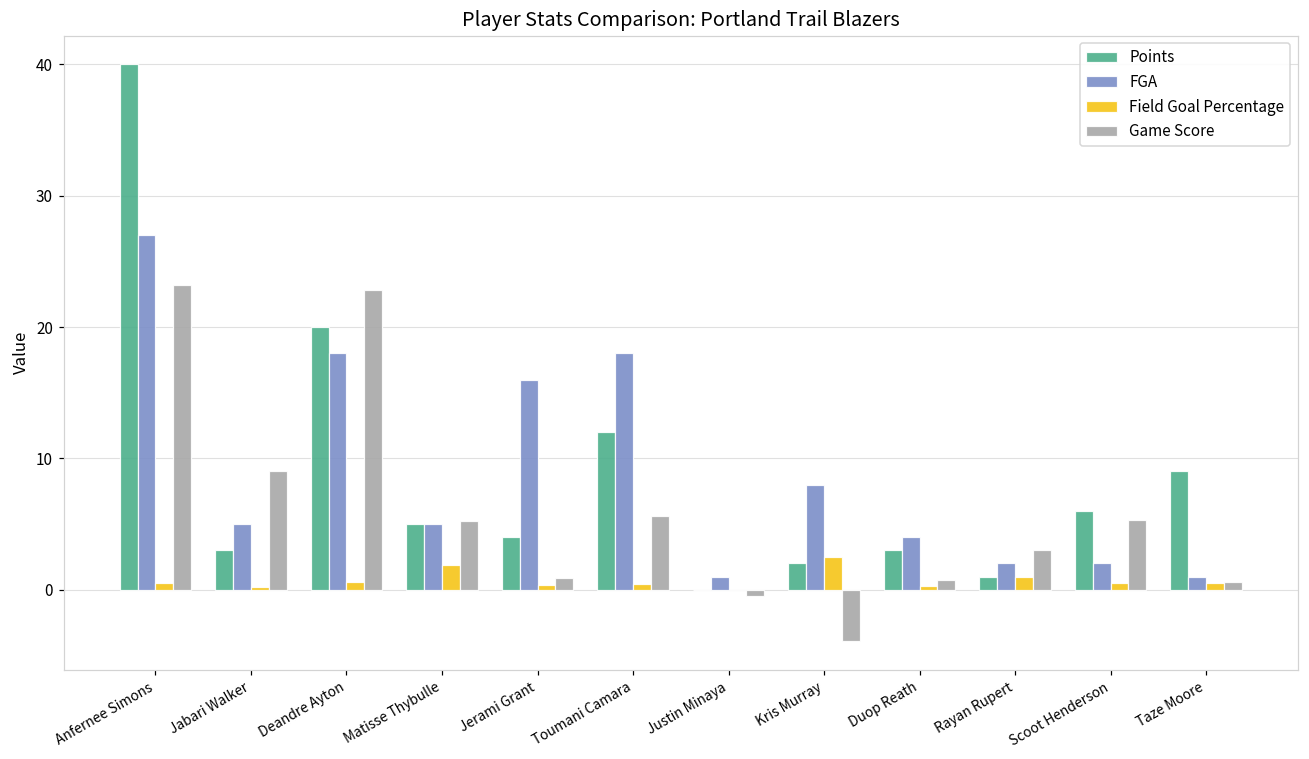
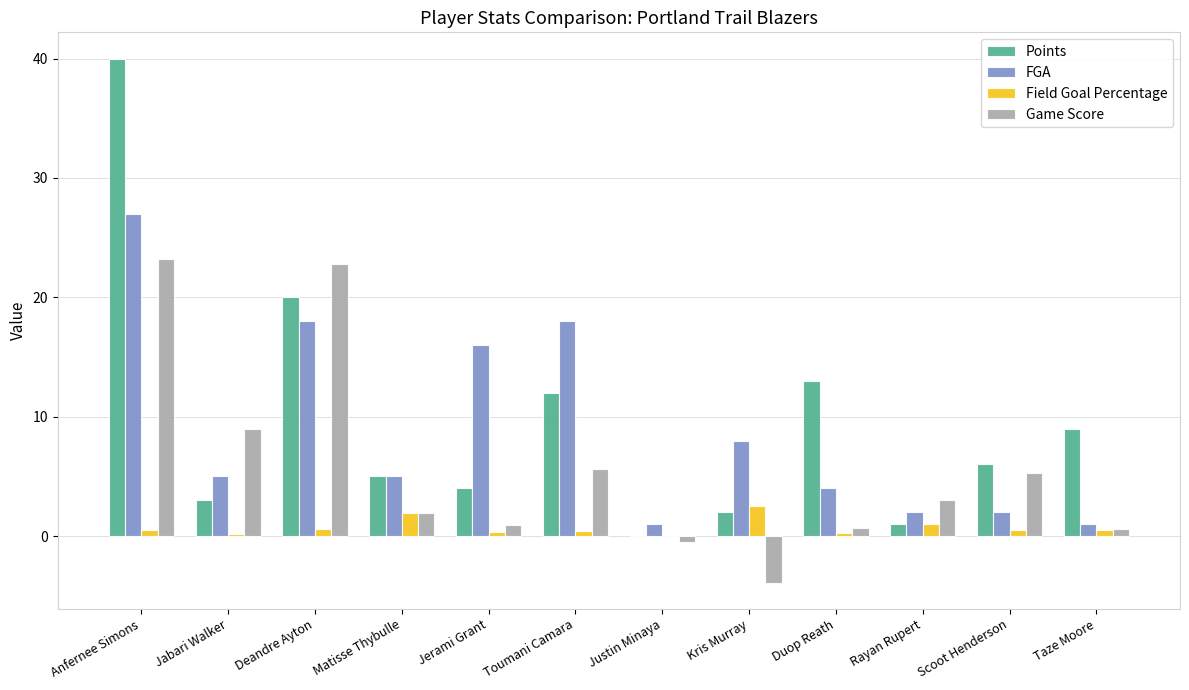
  {
    "Points": {
      "Anfernee Simons": 40,
      "Jabari Walker": 3,
      "Deandre Ayton": 20,
      "Matisse Thybulle": 5,
      "Jerami Grant": 4,
      "Toumani Camara": 12,
      "Justin Minaya": 0,
      "Kris Murray": 2,
-     "Duop Reath": 3,
+     "Duop Reath": 13,
      "Rayan Rupert": 1,
      "Scoot Henderson": 6,
      "Taze Moore": 9
    },
    "FGA": {
      "Anfernee Simons": 27.0,
      "Jabari Walker": 5.0,
      "Deandre Ayton": 18.0,
      "Matisse Thybulle": 5.0,
      "Jerami Grant": 16.0,
      "Toumani Camara": 18.0,
      "Justin Minaya": 1.0,
      "Kris Murray": 8.0,
      "Duop Reath": 4.0,
      "Rayan Rupert": 2.0,
      "Scoot Henderson": 2.0,
      "Taze Moore": 1.0
    },
    "Field Goal Percentage": {
      "Anfernee Simons": 0.5,
      "Deandre Ayton": 0.6,
      "Matisse Thybulle": 1.9,
      "Jerami Grant": 0.3,
      "Toumani Camara": 0.4,
      "Justin Minaya": 0.0,
      "Kris Murray": 2.5,
      "Duop Reath": 0.3,
      "Rayan Rupert": 1.0,
      "Scoot Henderson": 0.5,
      "Taze Moore": 0.5
    },
    "Game Score": {
      "Anfernee Simons": 23.2,
      "Jabari Walker": 9.0,
      "Deandre Ayton": 22.8,
-     "Matisse Thybulle": 5.2,
+     "Matisse Thybulle": 1.9,
      "Jerami Grant": 0.9,
      "Toumani Camara": 5.6,
      "Justin Minaya": -0.5,
      "Kris Murray": -3.9,
      "Duop Reath": 0.7,
      "Rayan Rupert": 3.0,
      "Scoot Henderson": 5.3,
      "Taze Moore": 0.6
    }
  }
